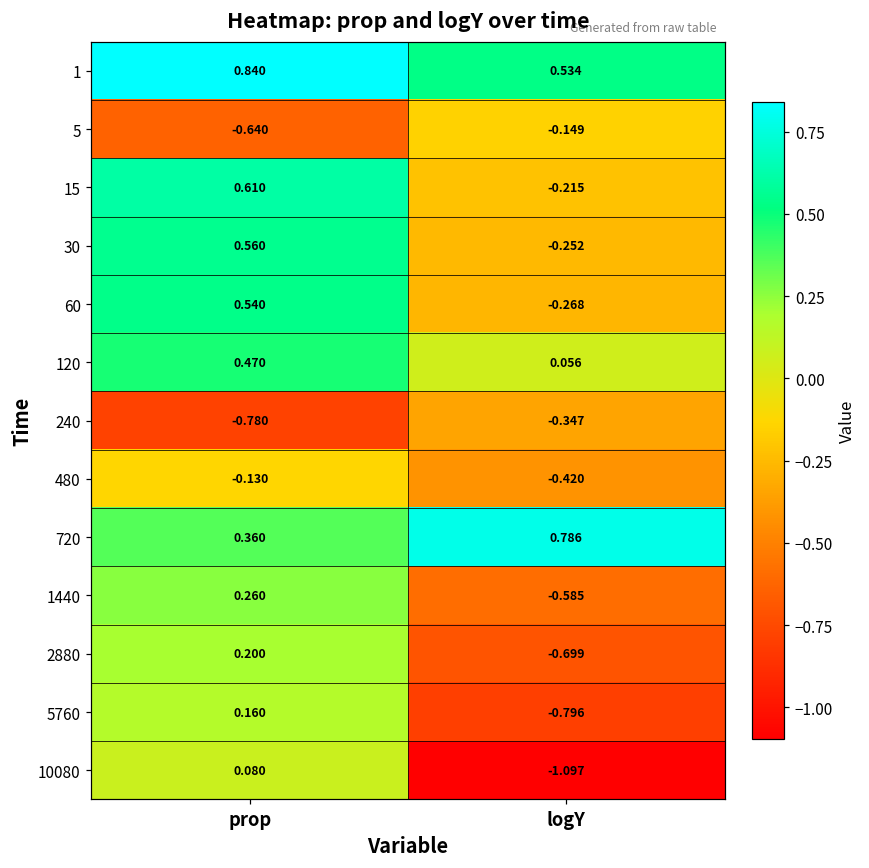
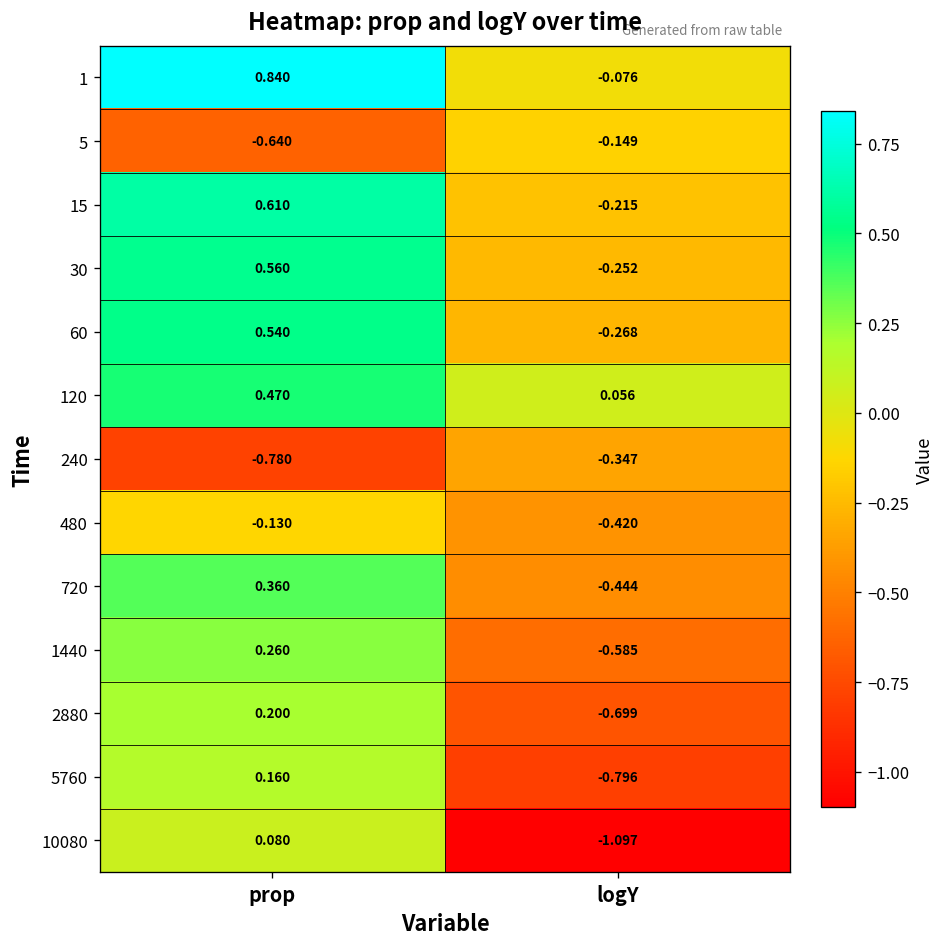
  {
    "1": {
      "prop": 0.840,
-     "logY": 0.534
+     "logY": -0.076
    },
    "5": {
      "prop": -0.640,
      "logY": -0.149
    },
    "15": {
      "prop": 0.610,
      "logY": -0.215
    },
    "30": {
      "prop": 0.560,
      "logY": -0.252
    },
    "60": {
      "prop": 0.540,
      "logY": -0.268
    },
    "120": {
      "prop": 0.470,
      "logY": 0.056
    },
    "240": {
      "prop": -0.780,
      "logY": -0.347
    },
    "480": {
      "prop": -0.130,
      "logY": -0.420
    },
    "720": {
      "prop": 0.360,
-     "logY": 0.786
+     "logY": -0.444
    },
    "1440": {
      "prop": 0.260,
      "logY": -0.585
    },
    "2880": {
      "prop": 0.200,
      "logY": -0.699
    },
    "5760": {
      "prop": 0.160,
      "logY": -0.796
    },
    "10080": {
      "prop": 0.080,
      "logY": -1.097
    }
  }
